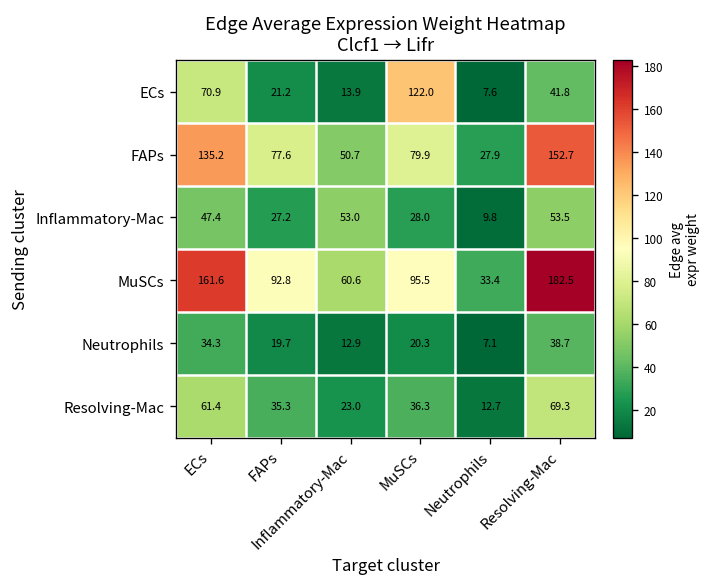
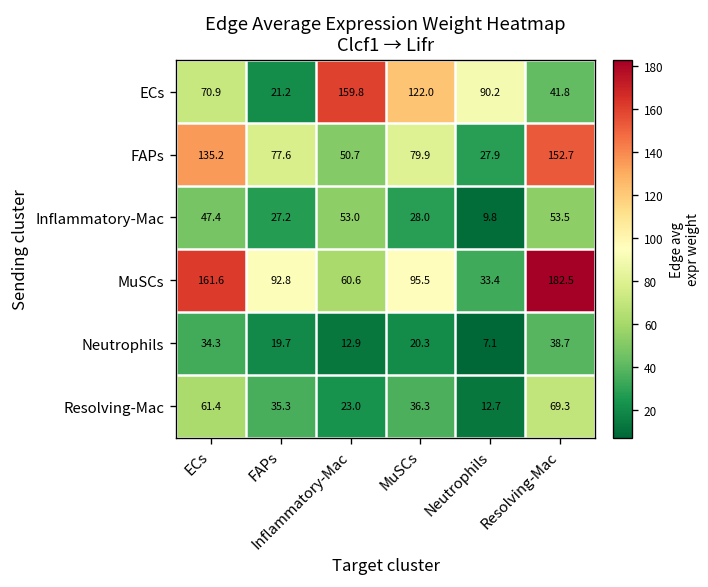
  {
    "ECs": {
      "ECs": 70.9,
      "FAPs": 21.2,
-     "Inflammatory-Mac": 13.9,
+     "Inflammatory-Mac": 159.8,
      "MuSCs": 122.0,
-     "Neutrophils": 7.6,
+     "Neutrophils": 90.2,
      "Resolving-Mac": 41.8
    },
    "FAPs": {
      "ECs": 135.2,
      "FAPs": 77.6,
      "Inflammatory-Mac": 50.7,
      "MuSCs": 79.9,
      "Neutrophils": 27.9,
      "Resolving-Mac": 152.7
    },
    "Inflammatory-Mac": {
      "ECs": 47.4,
      "FAPs": 27.2,
      "Inflammatory-Mac": 53.0,
      "MuSCs": 28.0,
      "Neutrophils": 9.8,
      "Resolving-Mac": 53.5
    },
    "MuSCs": {
      "ECs": 161.6,
      "FAPs": 92.8,
      "Inflammatory-Mac": 60.6,
      "MuSCs": 95.5,
      "Neutrophils": 33.4,
      "Resolving-Mac": 182.5
    },
    "Neutrophils": {
      "ECs": 34.3,
      "FAPs": 19.7,
      "Inflammatory-Mac": 12.9,
      "MuSCs": 20.3,
      "Neutrophils": 7.1,
      "Resolving-Mac": 38.7
    },
    "Resolving-Mac": {
      "ECs": 61.4,
      "FAPs": 35.3,
      "Inflammatory-Mac": 23.0,
      "MuSCs": 36.3,
      "Neutrophils": 12.7,
      "Resolving-Mac": 69.3
    }
  }
